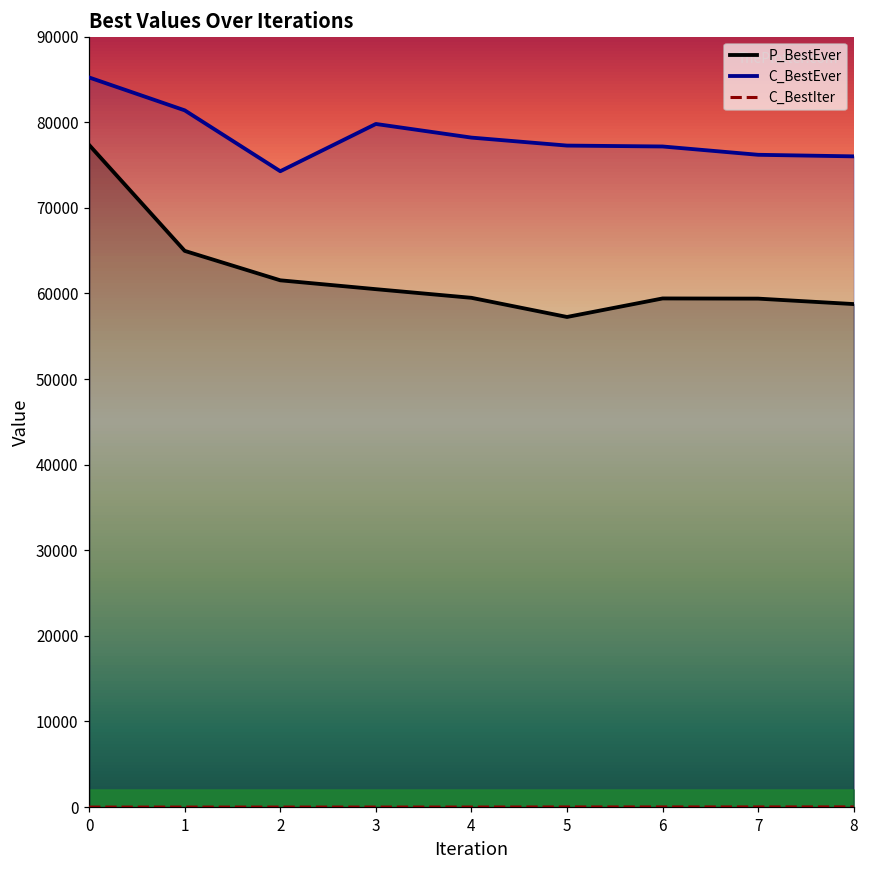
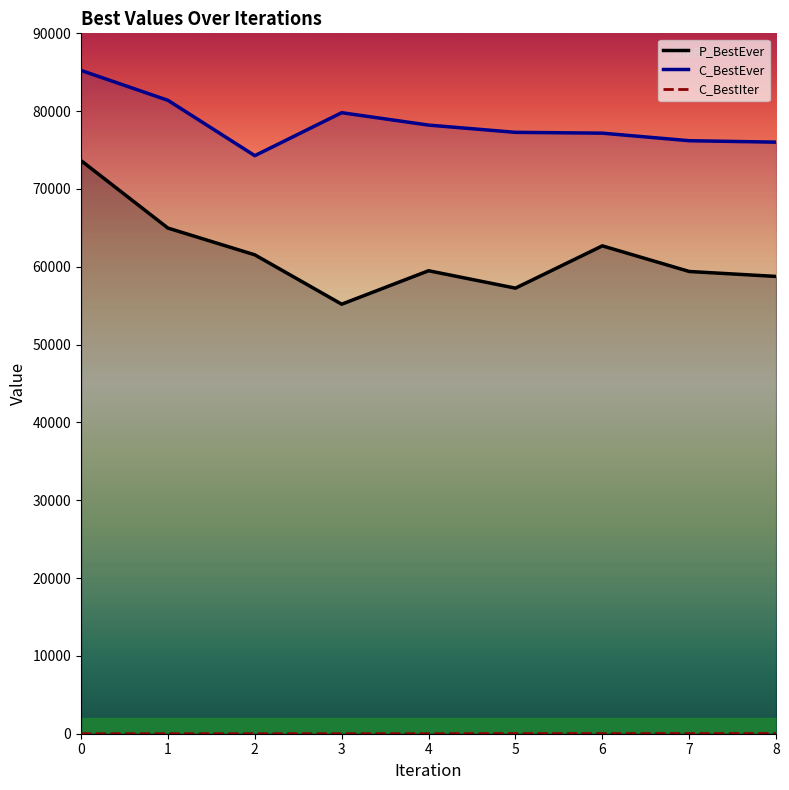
  {
    "P_BestEver": {
-     "0": 77000,
+     "0": 74000,
      "1": 65000,
      "2": 62000,
-     "3": 61000,
+     "3": 55000,
      "4": 59000,
      "5": 57000,
-     "6": 59000,
+     "6": 63000,
      "7": 59000,
      "8": 59000
    },
    "C_BestEver": {
      "0": 85000,
      "1": 81000,
      "2": 74000,
      "3": 80000,
      "4": 78000,
      "5": 77000,
      "6": 77000,
      "7": 76000,
      "8": 76000
    },
    "C_BestIter": {
      "0": 0,
      "1": 0,
      "2": 0,
      "3": 0,
      "4": 0,
      "5": 0,
      "6": 0,
      "7": 0,
      "8": 0
    }
  }
